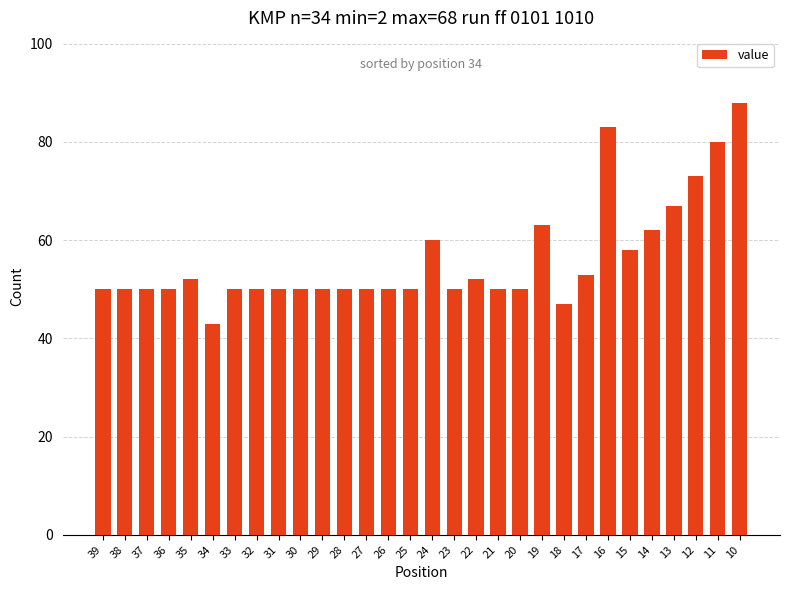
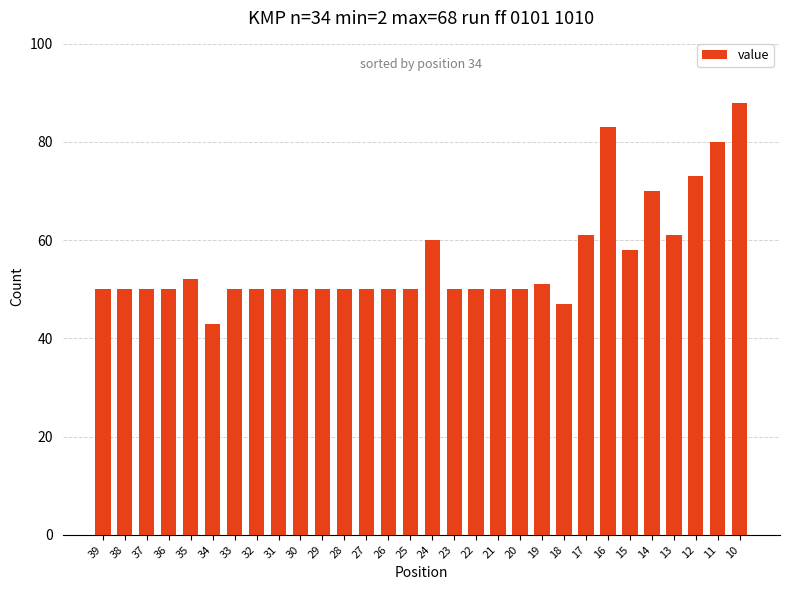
  {
    "39": 50,
    "38": 50,
    "37": 50,
    "36": 50,
    "35": 52,
    "34": 43,
    "33": 50,
    "32": 50,
    "31": 50,
    "30": 50,
    "29": 50,
    "28": 50,
    "27": 50,
    "26": 50,
    "25": 50,
    "24": 60,
    "23": 50,
-   "22": 52,
+   "22": 50,
    "21": 50,
    "20": 50,
-   "19": 63,
+   "19": 51,
    "18": 47,
-   "17": 53,
+   "17": 61,
    "16": 83,
    "15": 58,
-   "14": 62,
-   "13": 67,
+   "14": 70,
+   "13": 61,
    "12": 73,
    "11": 80,
    "10": 88
  }
